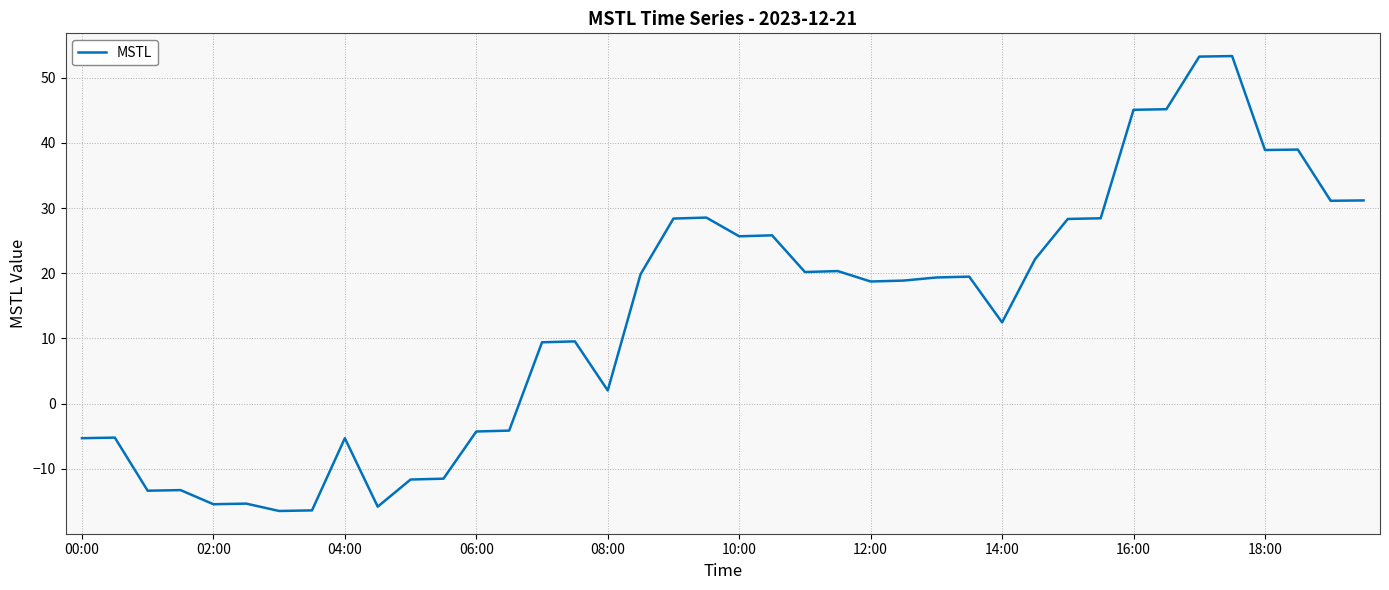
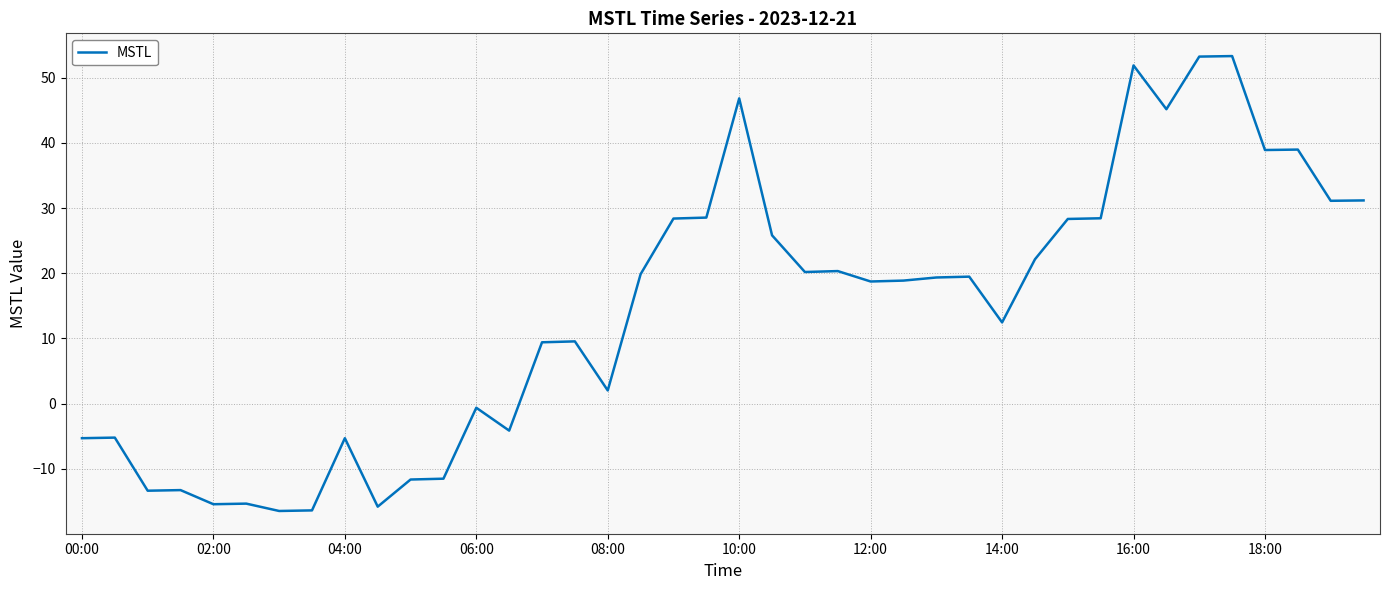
  {
    "00:00": -5,
    "02:00": -15,
    "04:00": -5,
-   "06:00": -4,
+   "06:00": -1,
    "08:00": 2,
-   "10:00": 26,
+   "10:00": 47,
    "12:00": 19,
    "14:00": 12,
-   "16:00": 45,
+   "16:00": 52,
    "18:00": 39
  }
